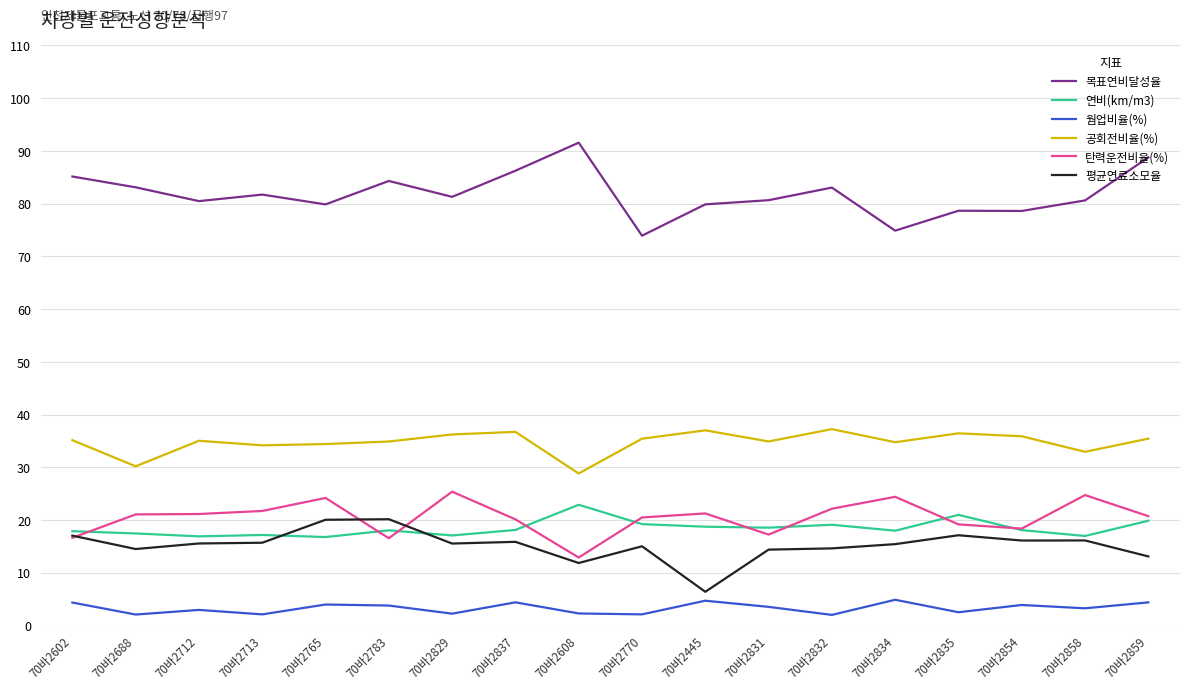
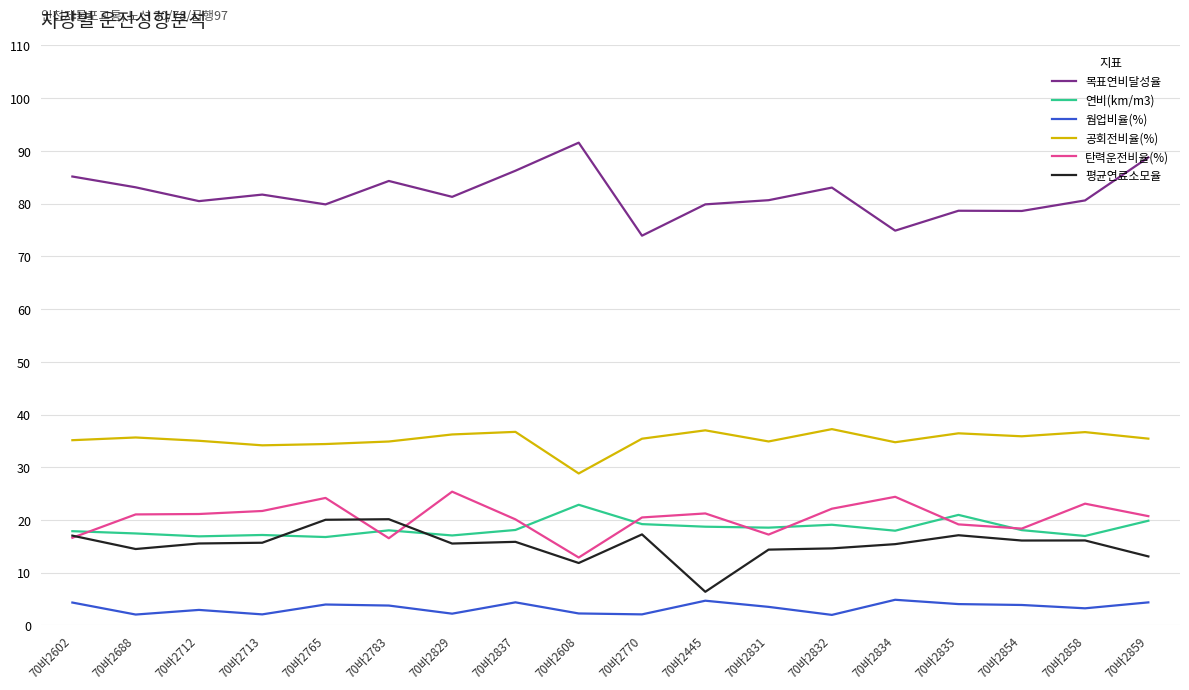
  {
    "목표연비달성율": {
      "70바2602": 85,
      "70바2688": 83,
      "70바2712": 80,
      "70바2713": 82,
      "70바2765": 80,
      "70바2783": 84,
      "70바2829": 81,
      "70바2837": 86,
      "70바2608": 92,
      "70바2770": 74,
      "70바2445": 80,
      "70바2831": 81,
      "70바2832": 83,
      "70바2834": 75,
      "70바2835": 79,
      "70바2854": 79,
      "70바2858": 81,
      "70바2859": 89
    },
    "연비(km/m3)": {
      "70바2602": 18,
      "70바2688": 17,
      "70바2712": 17,
      "70바2713": 17,
      "70바2765": 17,
      "70바2783": 18,
      "70바2829": 17,
      "70바2837": 18,
      "70바2608": 23,
      "70바2770": 19,
      "70바2445": 19,
      "70바2831": 19,
      "70바2832": 19,
      "70바2834": 18,
      "70바2835": 21,
      "70바2858": 17,
      "70바2859": 20
    },
    "웜업비율(%)": {
      "70바2602": 4,
      "70바2688": 2,
      "70바2712": 3,
      "70바2713": 2,
      "70바2765": 4,
      "70바2783": 4,
      "70바2829": 2,
      "70바2837": 4,
      "70바2608": 2,
      "70바2770": 2,
      "70바2445": 5,
      "70바2831": 4,
      "70바2832": 2,
      "70바2834": 5,
-     "70바2835": 3,
+     "70바2835": 4,
      "70바2854": 4,
      "70바2858": 3,
      "70바2859": 4
    },
    "공회전비율(%)": {
      "70바2602": 35,
-     "70바2688": 30,
+     "70바2688": 36,
      "70바2712": 35,
      "70바2713": 34,
      "70바2765": 34,
      "70바2783": 35,
      "70바2829": 36,
      "70바2837": 37,
      "70바2608": 29,
      "70바2770": 35,
      "70바2445": 37,
      "70바2831": 35,
      "70바2832": 37,
      "70바2834": 35,
      "70바2835": 36,
      "70바2854": 36,
-     "70바2858": 33,
+     "70바2858": 37,
      "70바2859": 35
    },
    "탄력운전비율(%)": {
      "70바2688": 21,
      "70바2712": 21,
      "70바2713": 22,
      "70바2765": 24,
      "70바2783": 17,
      "70바2829": 25,
      "70바2837": 20,
      "70바2608": 13,
      "70바2770": 20,
      "70바2445": 21,
      "70바2831": 17,
      "70바2832": 22,
      "70바2834": 24,
      "70바2835": 19,
-     "70바2858": 25,
+     "70바2858": 23,
      "70바2859": 21
    },
    "평균연료소모율": {
      "70바2688": 14,
      "70바2712": 16,
      "70바2713": 16,
      "70바2765": 20,
      "70바2783": 20,
      "70바2829": 16,
      "70바2837": 16,
      "70바2608": 12,
-     "70바2770": 15,
+     "70바2770": 17,
      "70바2445": 6,
      "70바2831": 14,
      "70바2832": 15,
      "70바2834": 15,
      "70바2835": 17,
      "70바2854": 16,
      "70바2858": 16,
      "70바2859": 13
    }
  }
